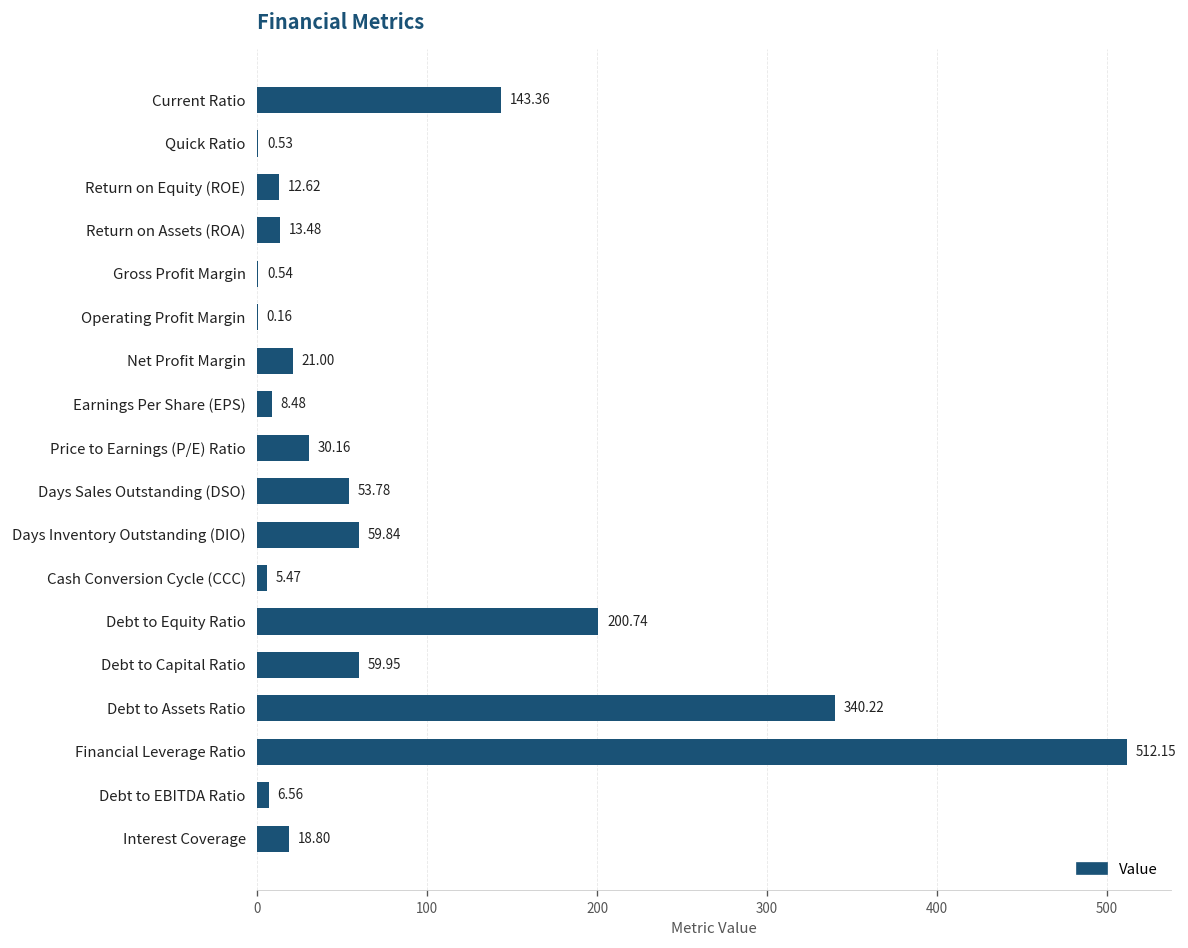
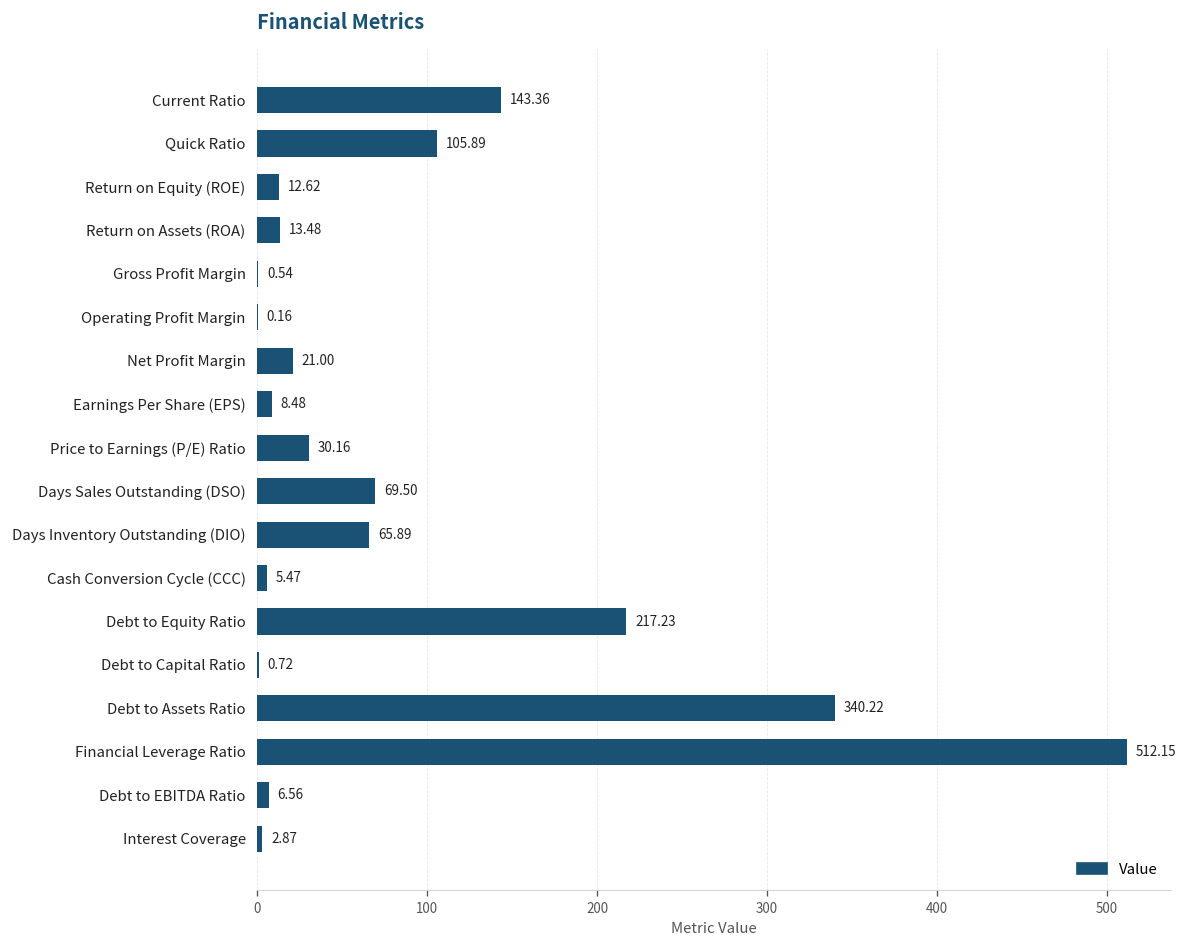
  {
    "Current Ratio": 143.36,
-   "Quick Ratio": 0.53,
+   "Quick Ratio": 105.89,
    "Return on Equity (ROE)": 12.62,
    "Return on Assets (ROA)": 13.48,
    "Gross Profit Margin": 0.54,
    "Operating Profit Margin": 0.16,
    "Net Profit Margin": 21.00,
    "Earnings Per Share (EPS)": 8.48,
    "Price to Earnings (P/E) Ratio": 30.16,
-   "Days Sales Outstanding (DSO)": 53.78,
-   "Days Inventory Outstanding (DIO)": 59.84,
+   "Days Sales Outstanding (DSO)": 69.50,
+   "Days Inventory Outstanding (DIO)": 65.89,
    "Cash Conversion Cycle (CCC)": 5.47,
-   "Debt to Equity Ratio": 200.74,
-   "Debt to Capital Ratio": 59.95,
+   "Debt to Equity Ratio": 217.23,
+   "Debt to Capital Ratio": 0.72,
    "Debt to Assets Ratio": 340.22,
    "Financial Leverage Ratio": 512.15,
    "Debt to EBITDA Ratio": 6.56,
-   "Interest Coverage": 18.80
+   "Interest Coverage": 2.87
  }
